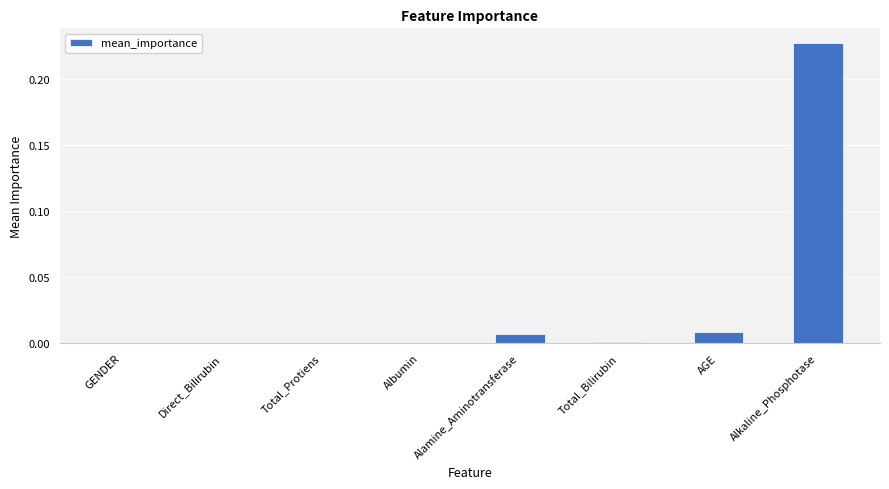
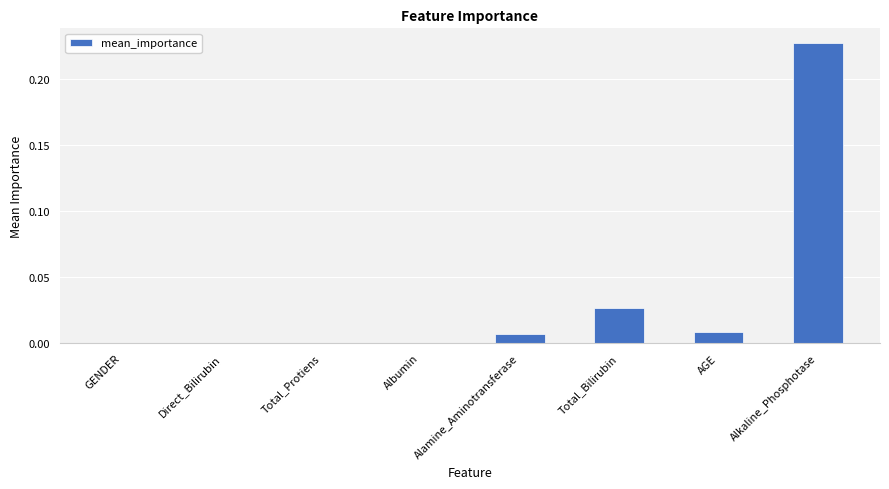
  {
    "GENDER": 0.000,
    "Direct_Bilirubin": 0.000,
    "Total_Protiens": 0.000,
    "Albumin": 0.000,
    "Alamine_Aminotransferase": 0.007,
-   "Total_Bilirubin": 0.001,
+   "Total_Bilirubin": 0.027,
    "AGE": 0.008,
    "Alkaline_Phosphotase": 0.227
  }
